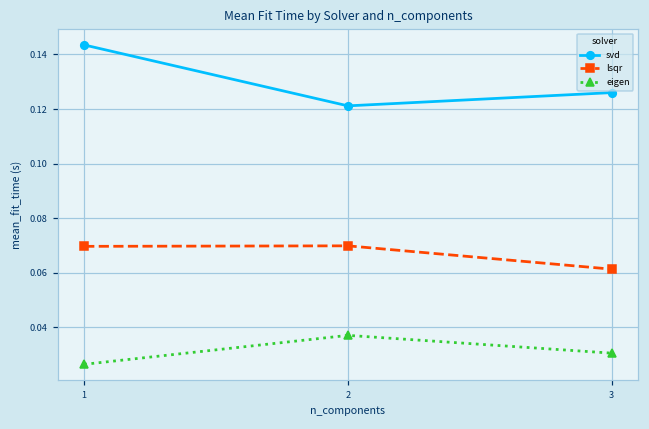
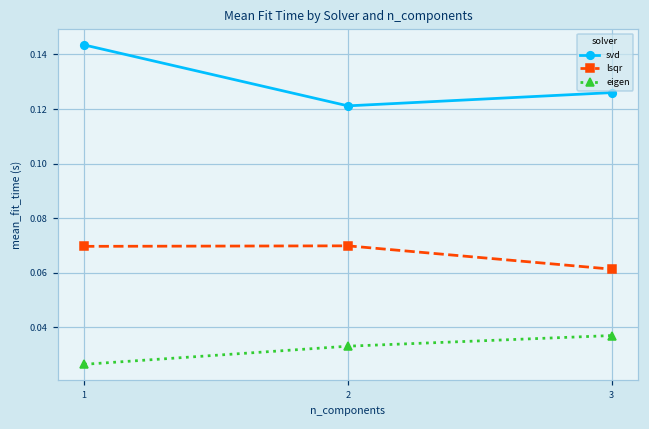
  {
    "svd": {
      "1": 0.143,
      "2": 0.121
    },
    "lsqr": {
      "1": 0.070,
      "2": 0.070,
      "3": 0.061
    },
    "eigen": {
      "1": 0.026,
-     "2": 0.037,
-     "3": 0.031
+     "2": 0.033,
+     "3": 0.037
    }
  }
